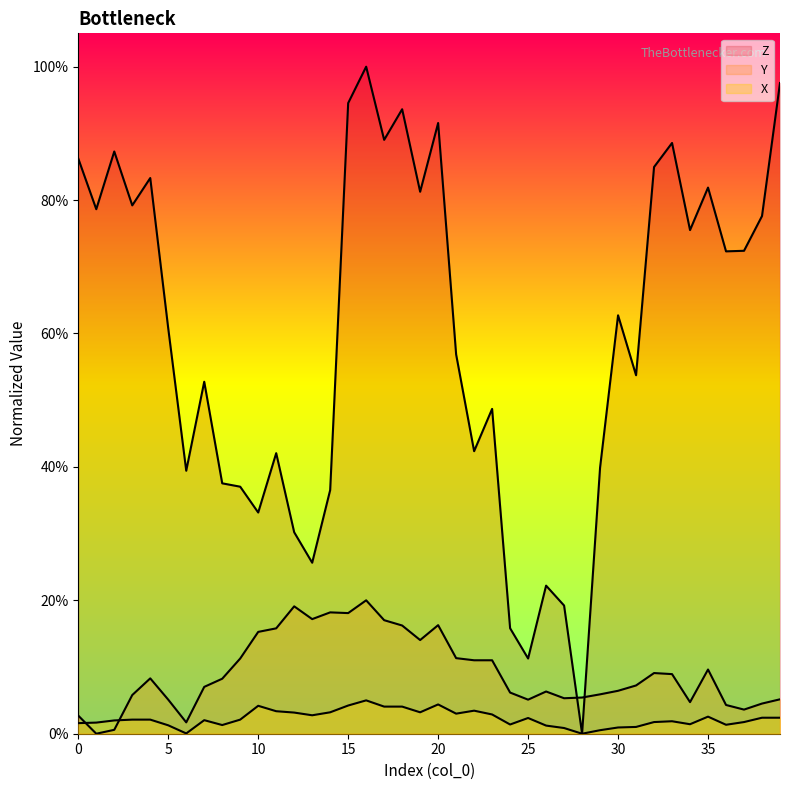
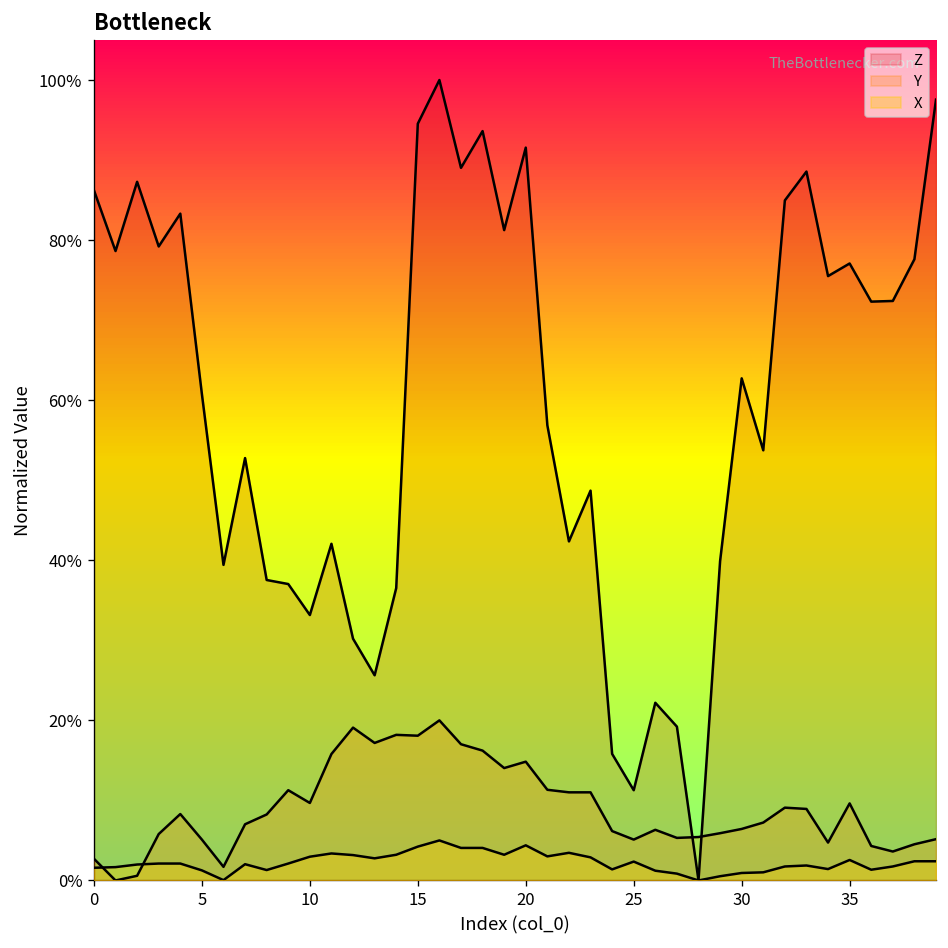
  {
    "Z": {
      "0": "86%",
      "5": "61%",
      "10": "33%",
      "15": "95%",
      "20": "92%",
      "25": "11%",
      "30": "63%",
-     "35": "82%"
+     "35": "77%"
    },
    "Y": {
      "0": "3%",
      "5": "5%",
-     "10": "15%",
+     "10": "10%",
      "15": "18%",
-     "20": "16%",
+     "20": "15%",
      "25": "5%",
      "30": "6%",
      "35": "10%"
    },
    "X": {
      "0": "2%",
      "5": "1%",
-     "10": "4%",
+     "10": "3%",
      "15": "4%",
      "20": "4%",
      "25": "2%",
      "30": "1%",
      "35": "3%"
    }
  }
